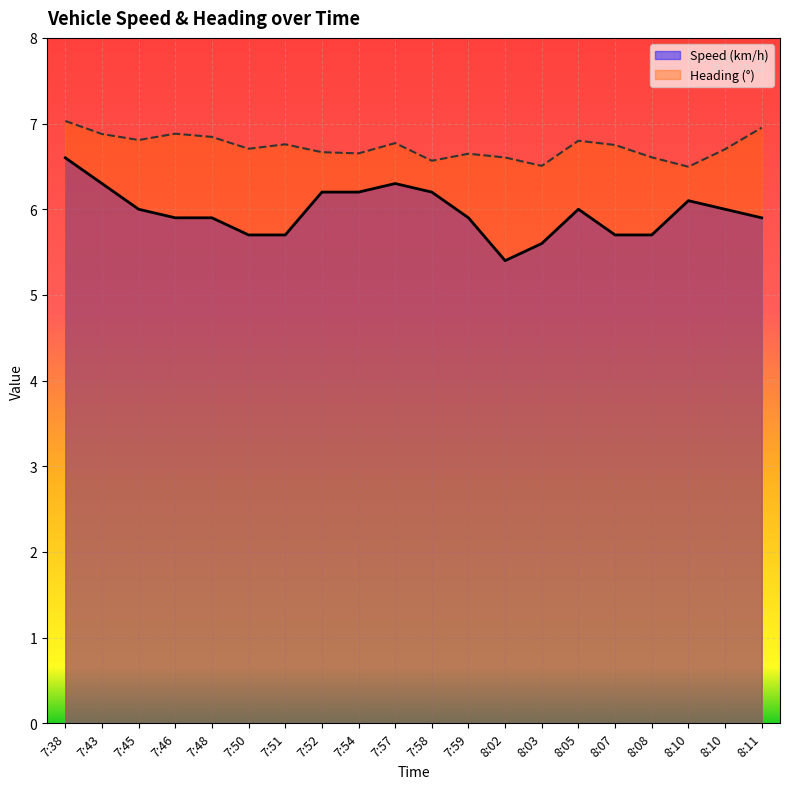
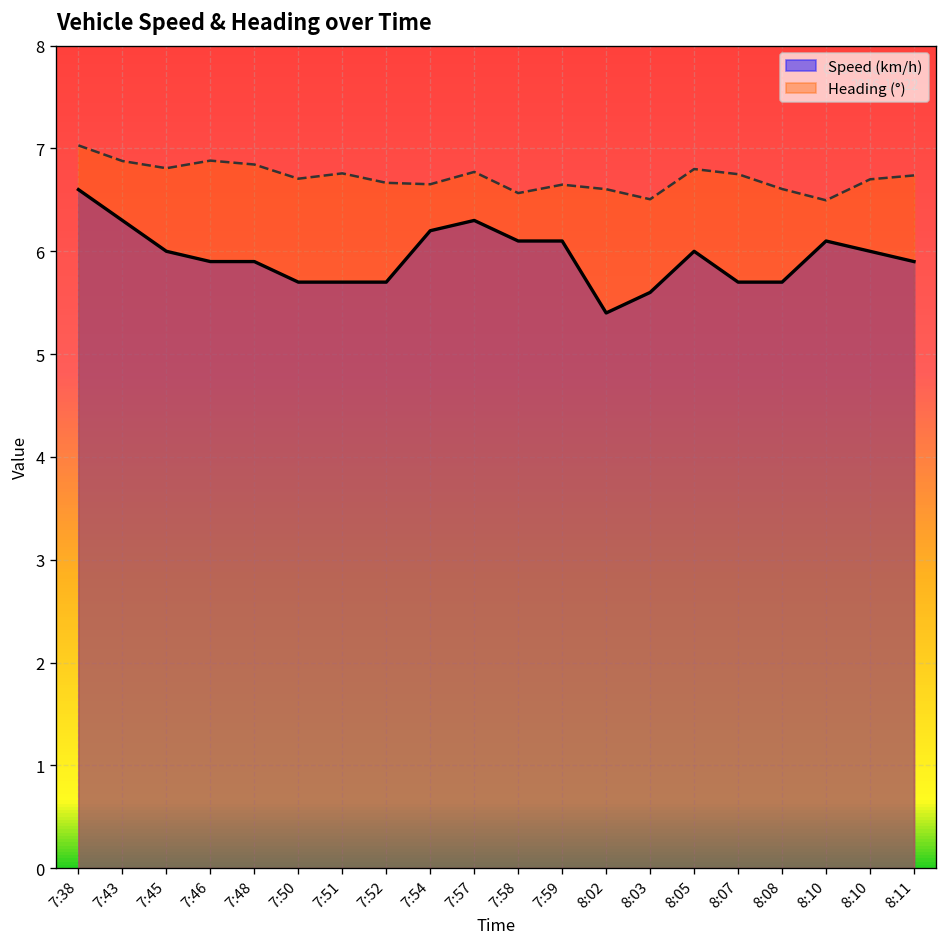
  {
    "Speed (km/h)": {
      "7:38": 6.6,
      "7:43": 6.3,
      "7:45": 6.0,
      "7:46": 5.9,
      "7:48": 5.9,
      "7:50": 5.7,
      "7:51": 5.7,
-     "7:52": 6.2,
+     "7:52": 5.7,
      "7:54": 6.2,
      "7:57": 6.3,
-     "7:58": 6.2,
-     "7:59": 5.9,
+     "7:58": 6.1,
+     "7:59": 6.1,
      "8:02": 5.4,
      "8:03": 5.6,
      "8:05": 6.0,
      "8:07": 5.7,
      "8:08": 5.7,
      "8:11": 5.9
    },
    "Heading (°)": {
      "7:38": 7.0,
      "7:43": 6.9,
      "7:45": 6.8,
      "7:46": 6.9,
      "7:48": 6.8,
      "7:50": 6.7,
      "7:51": 6.8,
      "7:52": 6.7,
      "7:54": 6.7,
      "7:57": 6.8,
      "7:58": 6.6,
      "7:59": 6.6,
      "8:02": 6.6,
      "8:03": 6.5,
      "8:05": 6.8,
      "8:07": 6.8,
      "8:08": 6.6,
-     "8:11": 7.0
+     "8:11": 6.7
    }
  }
